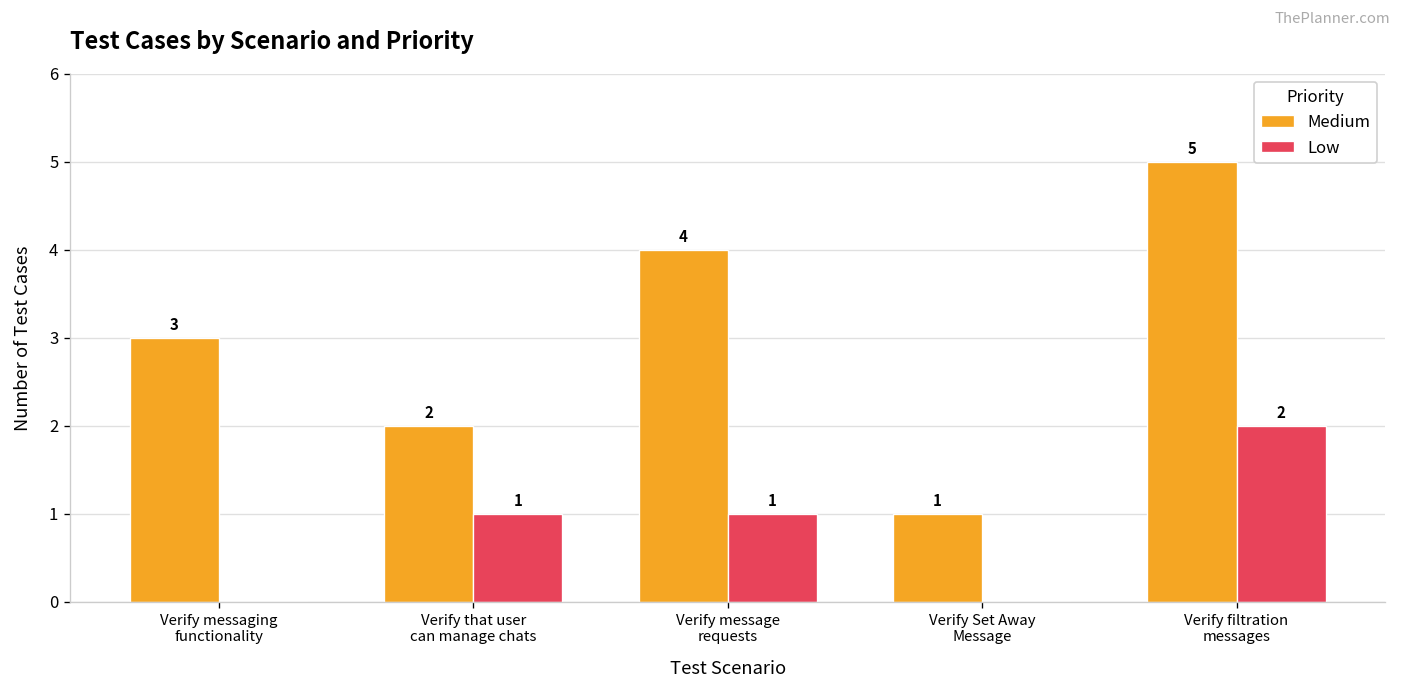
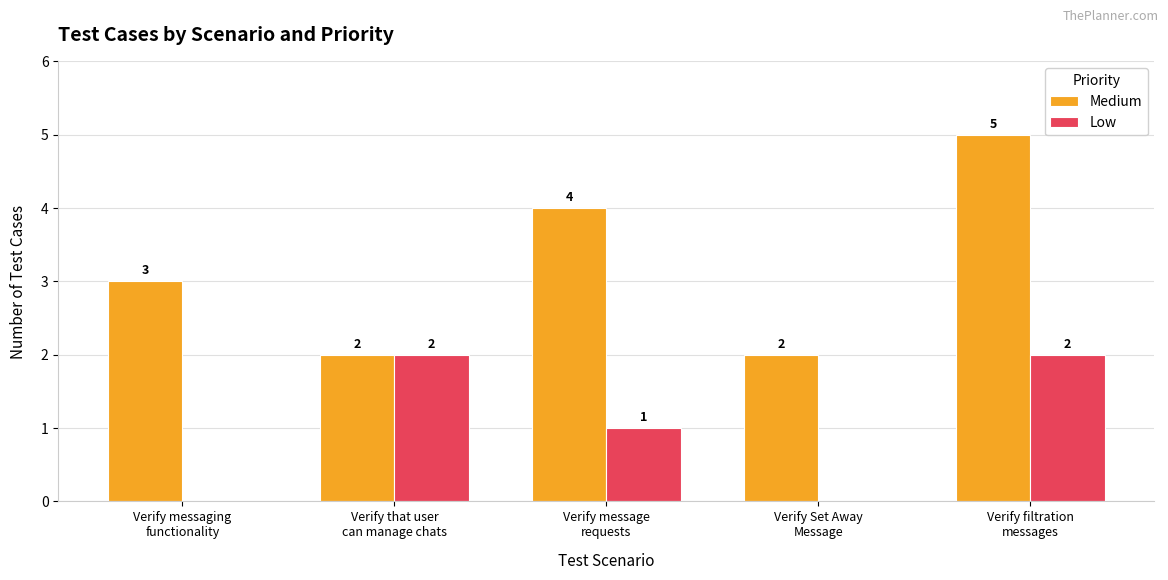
  {
    "Medium": {
      "Verify messaging functionality": 3,
      "Verify that user can manage chats": 2,
      "Verify message requests": 4,
-     "Verify Set Away Message": 1,
+     "Verify Set Away Message": 2,
      "Verify filtration messages": 5
    },
    "Low": {
-     "Verify that user can manage chats": 1,
+     "Verify that user can manage chats": 2,
      "Verify message requests": 1,
      "Verify filtration messages": 2
    }
  }
